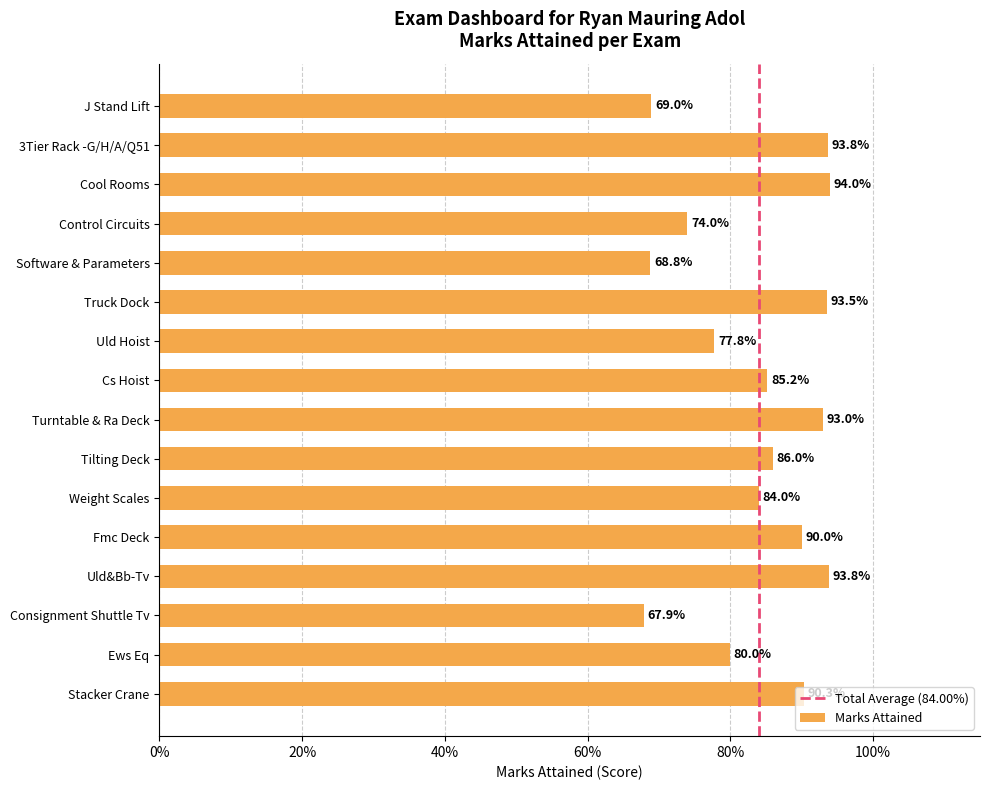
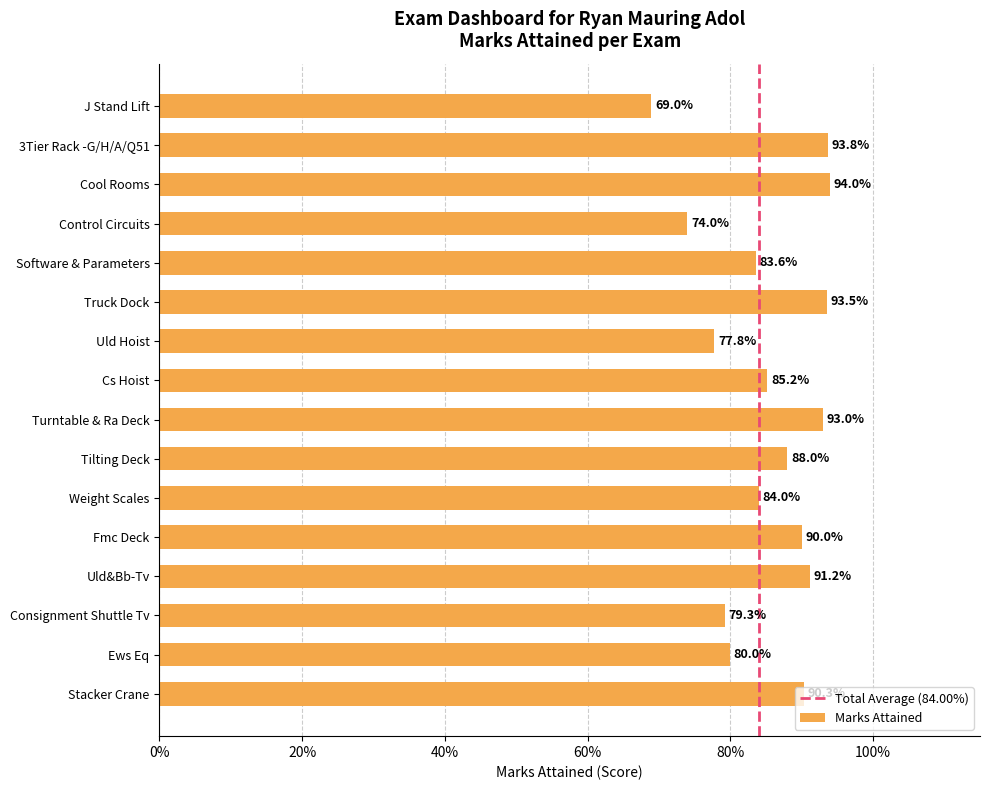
  {
    "J Stand Lift": "69.0%",
    "3Tier Rack -G/H/A/Q51": "93.8%",
    "Cool Rooms": "94.0%",
    "Control Circuits": "74.0%",
-   "Software & Parameters": "68.8%",
+   "Software & Parameters": "83.6%",
    "Truck Dock": "93.5%",
    "Uld Hoist": "77.8%",
    "Cs Hoist": "85.2%",
    "Turntable & Ra Deck": "93.0%",
-   "Tilting Deck": "86.0%",
+   "Tilting Deck": "88.0%",
    "Weight Scales": "84.0%",
    "Fmc Deck": "90.0%",
-   "Uld&Bb-Tv": "93.8%",
-   "Consignment Shuttle Tv": "67.9%",
+   "Uld&Bb-Tv": "91.2%",
+   "Consignment Shuttle Tv": "79.3%",
    "Ews Eq": "80.0%"
  }
